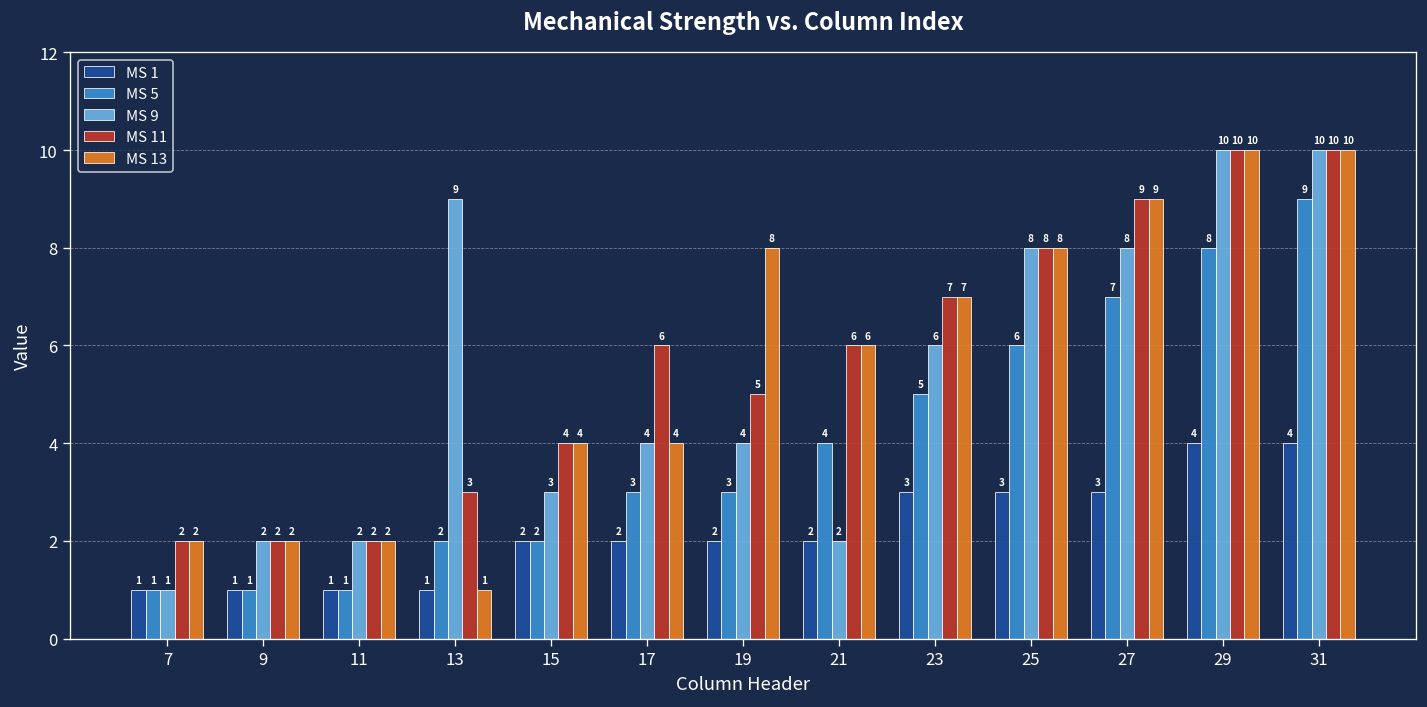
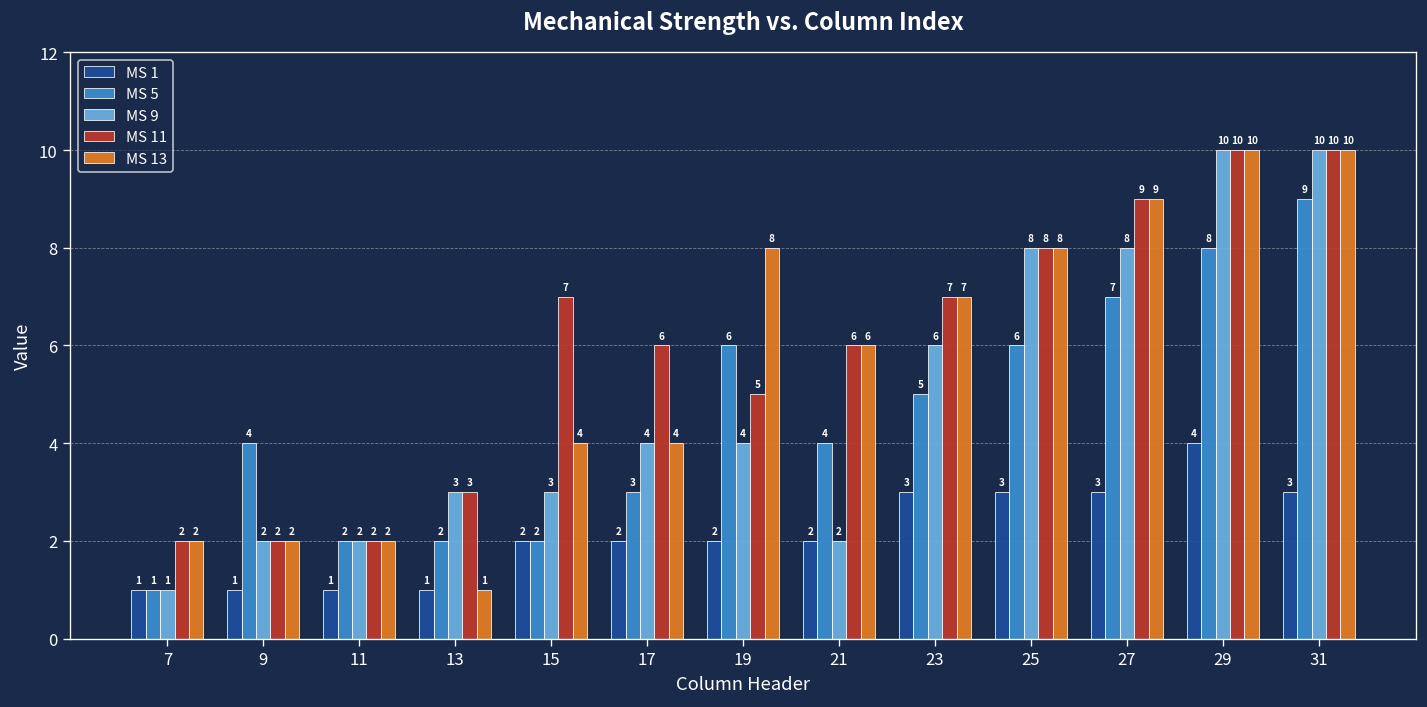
  {
    "MS 1": {
      "7": 1,
      "9": 1,
      "11": 1,
      "13": 1,
      "15": 2,
      "17": 2,
      "19": 2,
      "21": 2,
      "23": 3,
      "25": 3,
      "27": 3,
      "29": 4,
-     "31": 4
+     "31": 3
    },
    "MS 5": {
      "7": 1,
-     "9": 1,
-     "11": 1,
+     "9": 4,
+     "11": 2,
      "13": 2,
      "15": 2,
      "17": 3,
-     "19": 3,
+     "19": 6,
      "21": 4,
      "23": 5,
      "25": 6,
      "27": 7,
      "29": 8,
      "31": 9
    },
    "MS 9": {
      "7": 1,
      "9": 2,
      "11": 2,
-     "13": 9,
+     "13": 3,
      "15": 3,
      "17": 4,
      "19": 4,
      "21": 2,
      "23": 6,
      "25": 8,
      "27": 8,
      "29": 10,
      "31": 10
    },
    "MS 11": {
      "7": 2,
      "9": 2,
      "11": 2,
      "13": 3,
-     "15": 4,
+     "15": 7,
      "17": 6,
      "19": 5,
      "21": 6,
      "23": 7,
      "25": 8,
      "27": 9,
      "29": 10,
      "31": 10
    },
    "MS 13": {
      "7": 2,
      "9": 2,
      "11": 2,
      "13": 1,
      "15": 4,
      "17": 4,
      "19": 8,
      "21": 6,
      "23": 7,
      "25": 8,
      "27": 9,
      "29": 10,
      "31": 10
    }
  }
